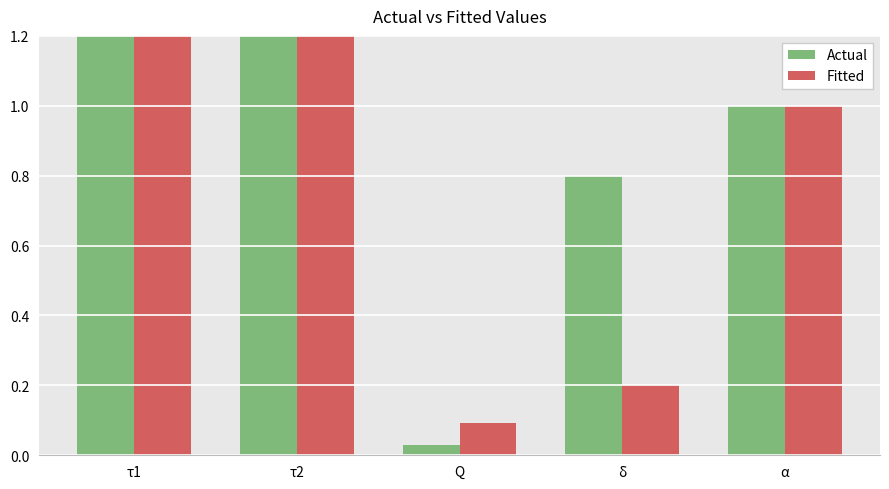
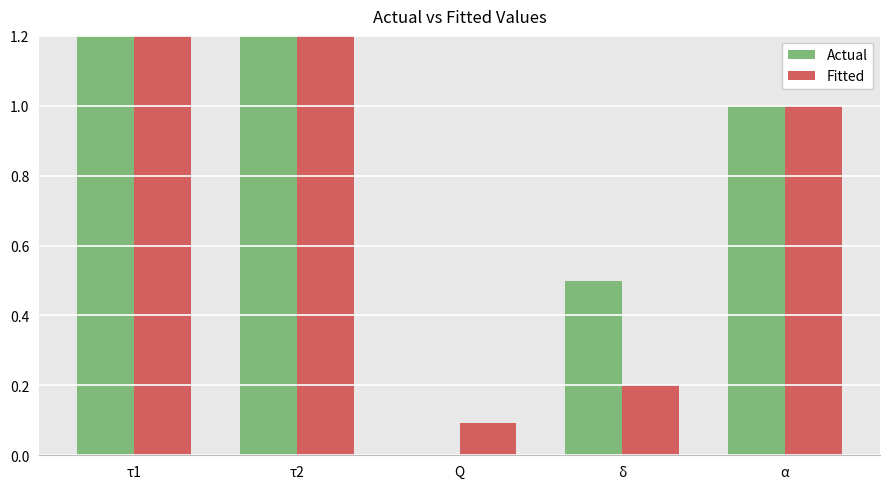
  {
    "Actual": {
-     "Q": 0.03,
-     "δ": 0.8,
+     "Q": 0.00,
+     "δ": 0.5,
      "α": 1.00
    },
    "Fitted": {
      "Q": 0.09,
      "δ": 0.20,
      "α": 1.00
    }
  }
